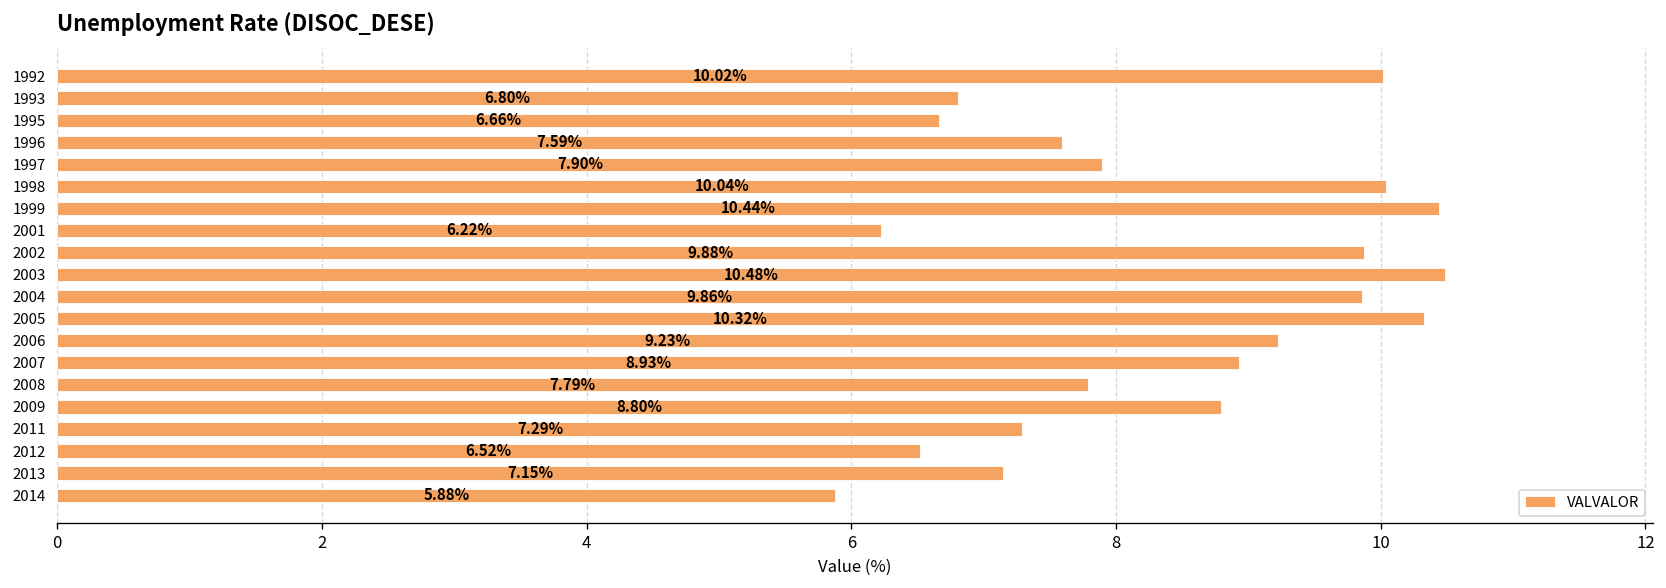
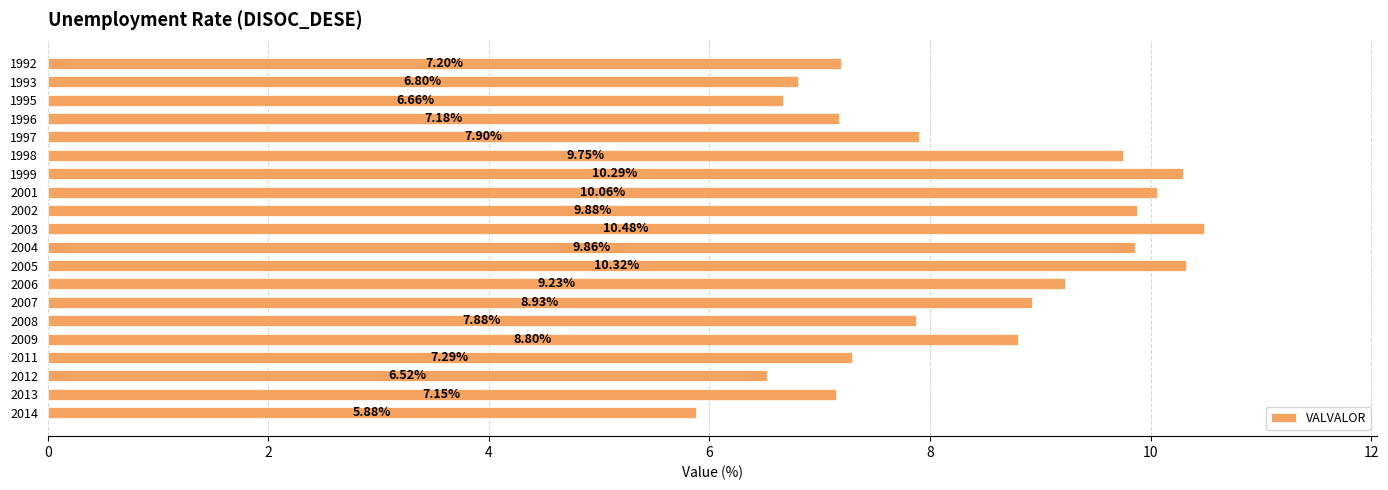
  {
-   "1992": "10.02%",
+   "1992": "7.20%",
    "1993": "6.80%",
    "1995": "6.66%",
-   "1996": "7.59%",
+   "1996": "7.18%",
    "1997": "7.90%",
-   "1998": "10.04%",
-   "1999": "10.44%",
-   "2001": "6.22%",
+   "1998": "9.75%",
+   "1999": "10.29%",
+   "2001": "10.06%",
    "2002": "9.88%",
    "2003": "10.48%",
    "2004": "9.86%",
    "2005": "10.32%",
    "2006": "9.23%",
    "2007": "8.93%",
-   "2008": "7.79%",
+   "2008": "7.88%",
    "2009": "8.80%",
    "2011": "7.29%",
    "2012": "6.52%",
    "2013": "7.15%",
    "2014": "5.88%"
  }
